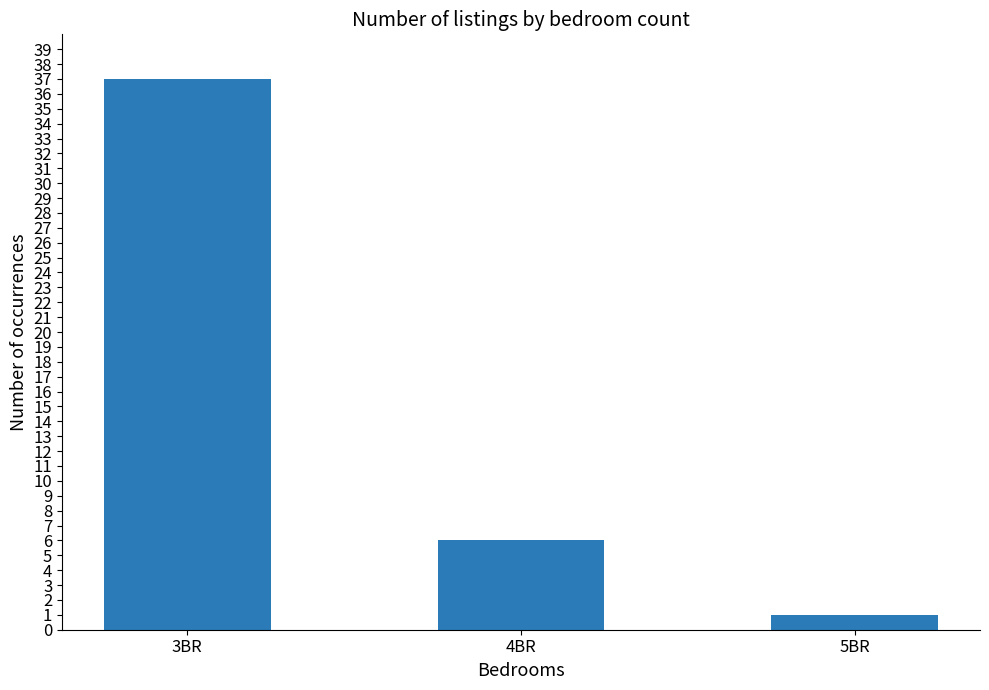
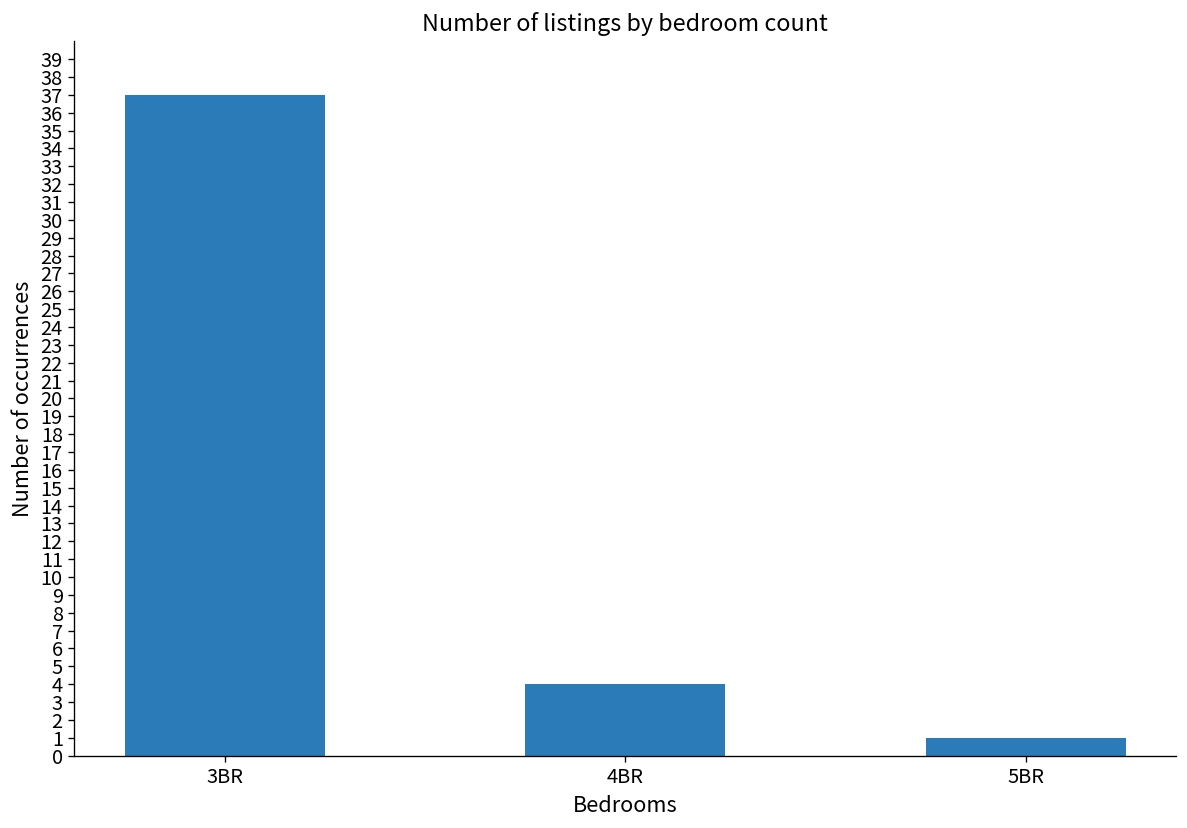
  {
    "3BR": 37,
-   "4BR": 6,
+   "4BR": 4,
    "5BR": 1
  }
